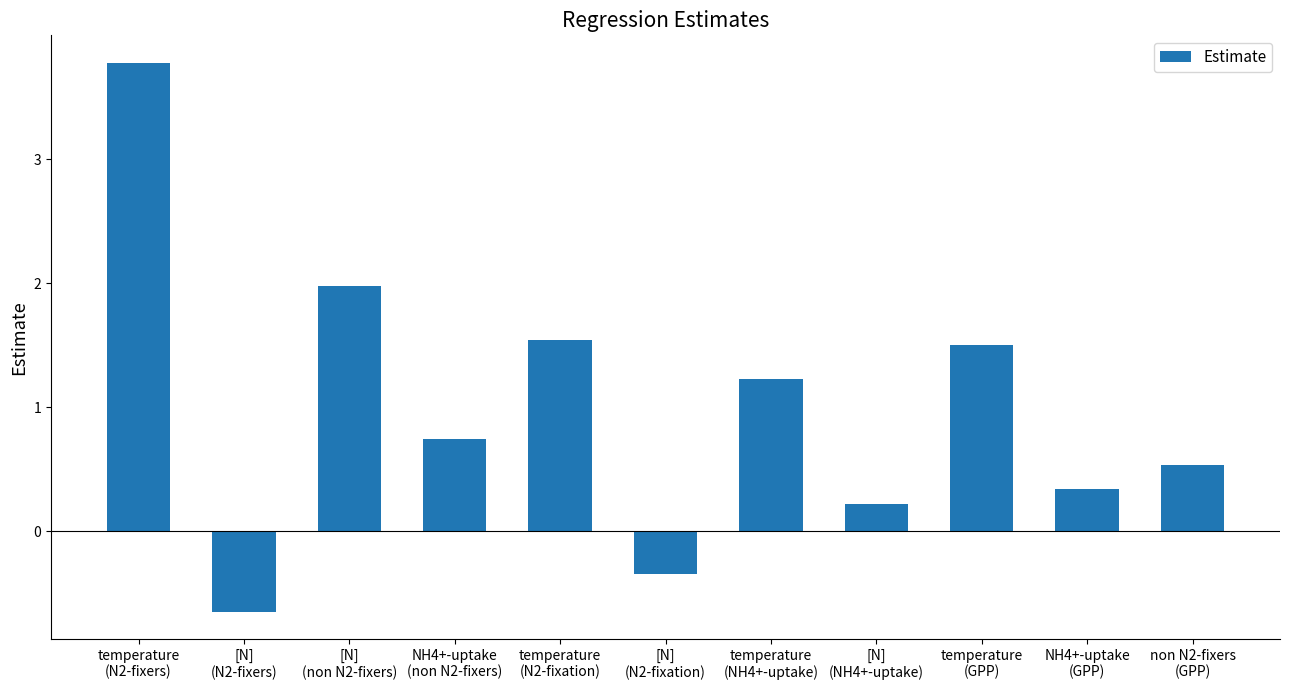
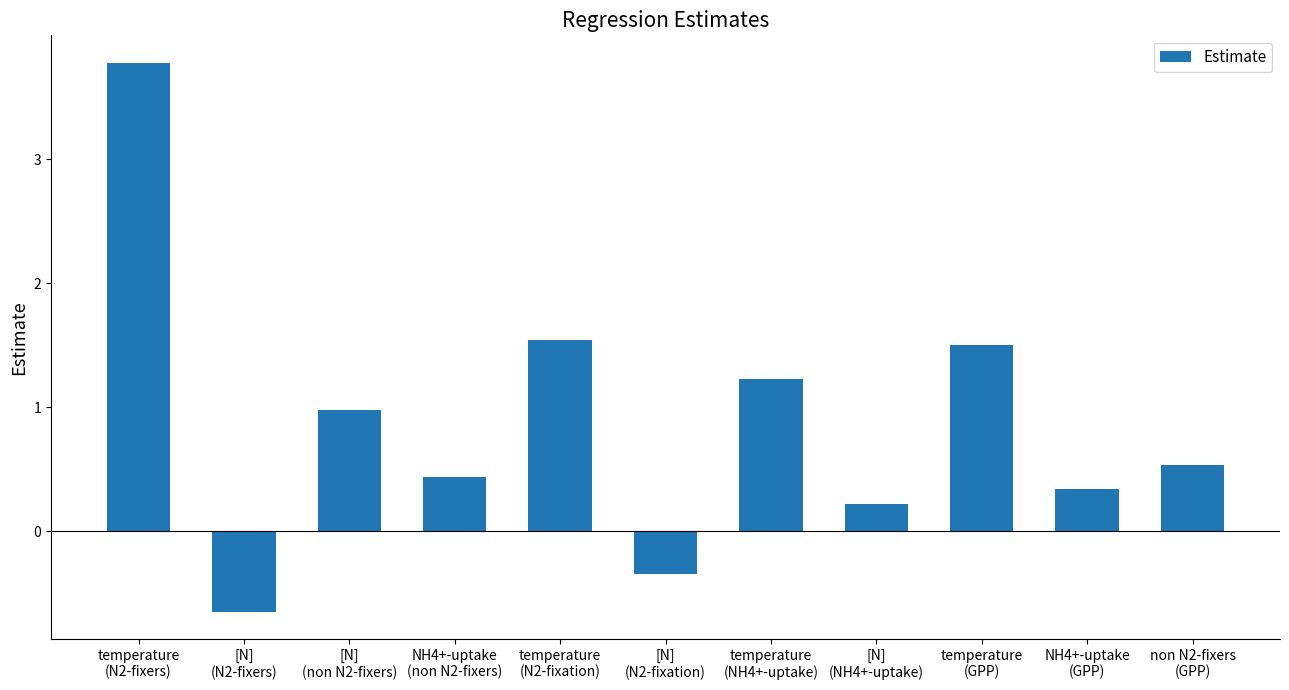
  {
    "temperature (N2-fixers)": 3.78,
    "[N] (N2-fixers)": -0.65,
-   "[N] (non N2-fixers)": 1.98,
-   "NH4+-uptake (non N2-fixers)": 0.74,
+   "[N] (non N2-fixers)": 0.98,
+   "NH4+-uptake (non N2-fixers)": 0.44,
    "temperature (N2-fixation)": 1.55,
    "[N] (N2-fixation)": -0.34,
    "temperature (NH4+-uptake)": 1.23,
    "[N] (NH4+-uptake)": 0.22,
    "temperature (GPP)": 1.50,
    "NH4+-uptake (GPP)": 0.34,
    "non N2-fixers (GPP)": 0.53
  }
